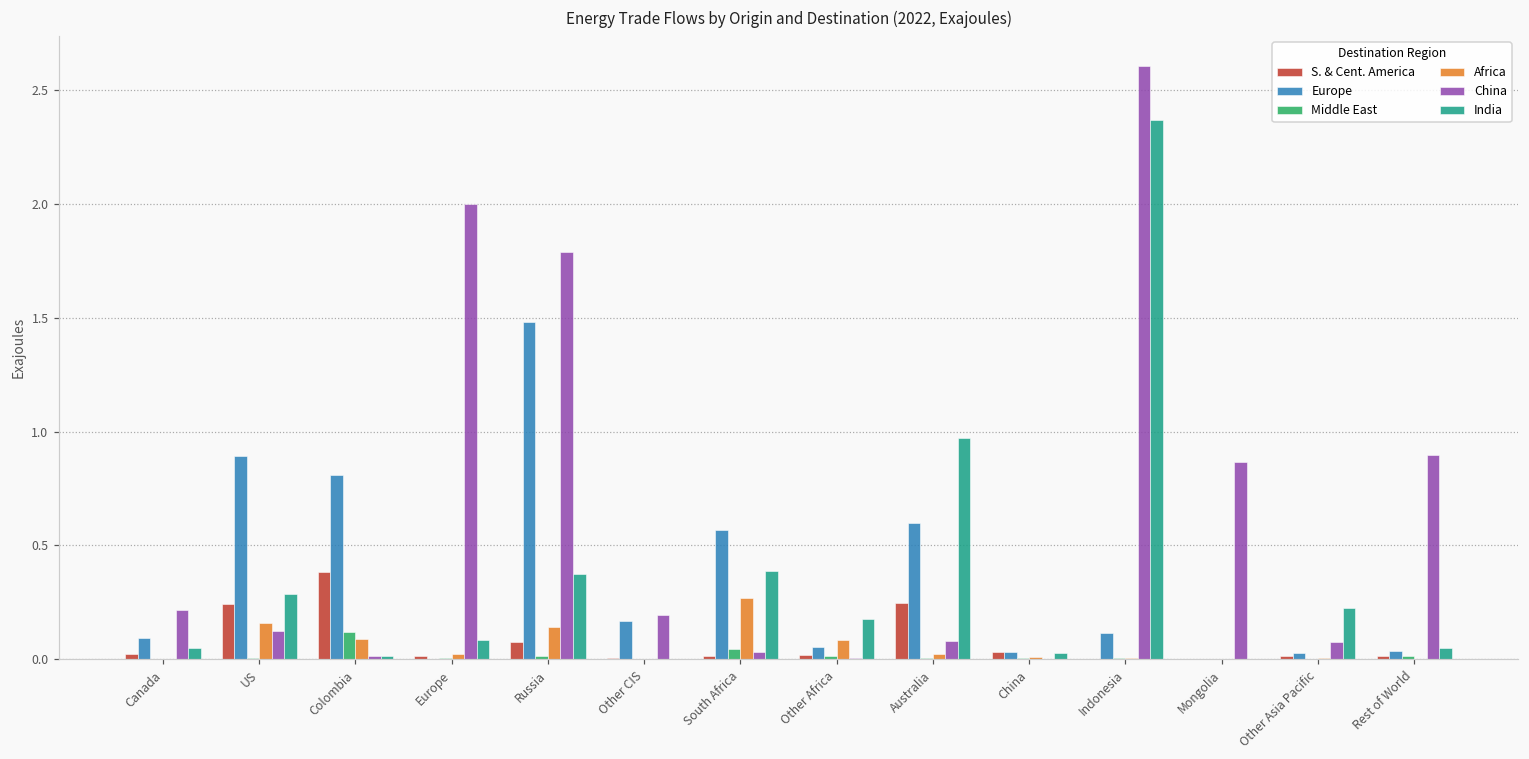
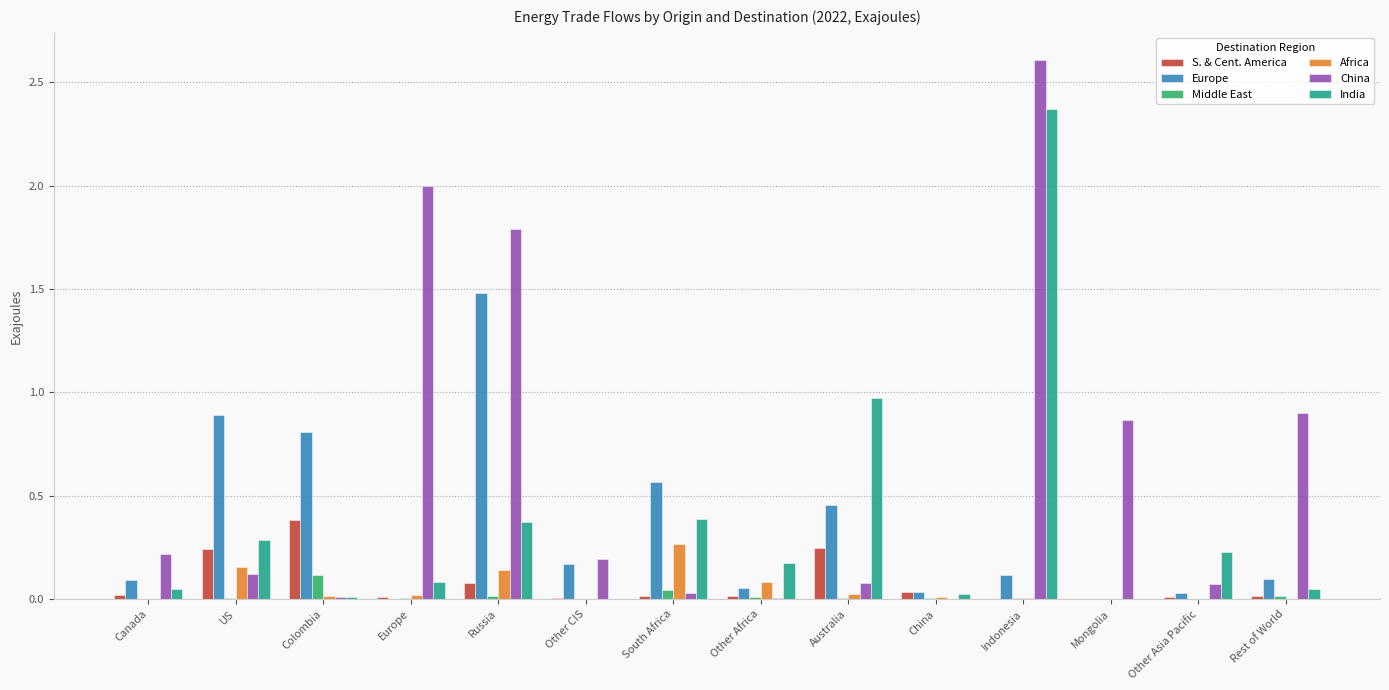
  {
    "S. & Cent. America": {
      "Canada": 0.02,
      "US": 0.24,
      "Colombia": 0.38,
      "Russia": 0.08,
      "South Africa": 0.01,
      "Other Africa": 0.02,
      "Australia": 0.25,
      "China": 0.03,
      "Mongolia": 0.00,
      "Rest of World": 0.01
    },
    "Europe": {
      "Canada": 0.09,
      "US": 0.89,
      "Colombia": 0.81,
      "Europe": 0.00,
      "Russia": 1.48,
      "Other CIS": 0.17,
      "South Africa": 0.57,
      "Other Africa": 0.05,
-     "Australia": 0.60,
+     "Australia": 0.45,
      "China": 0.03,
      "Indonesia": 0.12,
      "Other Asia Pacific": 0.03,
-     "Rest of World": 0.03
+     "Rest of World": 0.10
    },
    "Africa": {
      "US": 0.16,
-     "Colombia": 0.09,
+     "Colombia": 0.02,
      "Europe": 0.02,
      "Russia": 0.14,
      "South Africa": 0.27,
      "Other Africa": 0.08,
      "Australia": 0.02,
      "Mongolia": 0.00
    },
    "China": {
      "Canada": 0.22,
      "US": 0.12,
      "Europe": 2.00,
      "Russia": 1.79,
      "Other CIS": 0.19,
      "South Africa": 0.03,
      "Australia": 0.08,
      "China": 0.00,
      "Indonesia": 2.61,
      "Mongolia": 0.87,
      "Other Asia Pacific": 0.07,
      "Rest of World": 0.90
    }
  }
